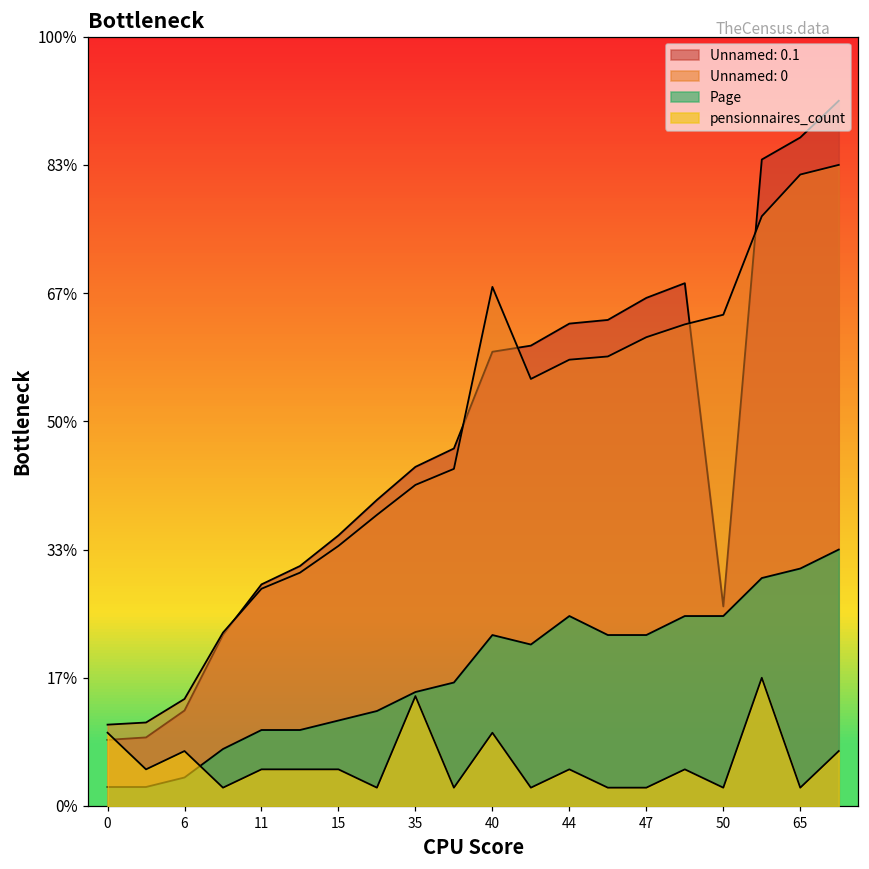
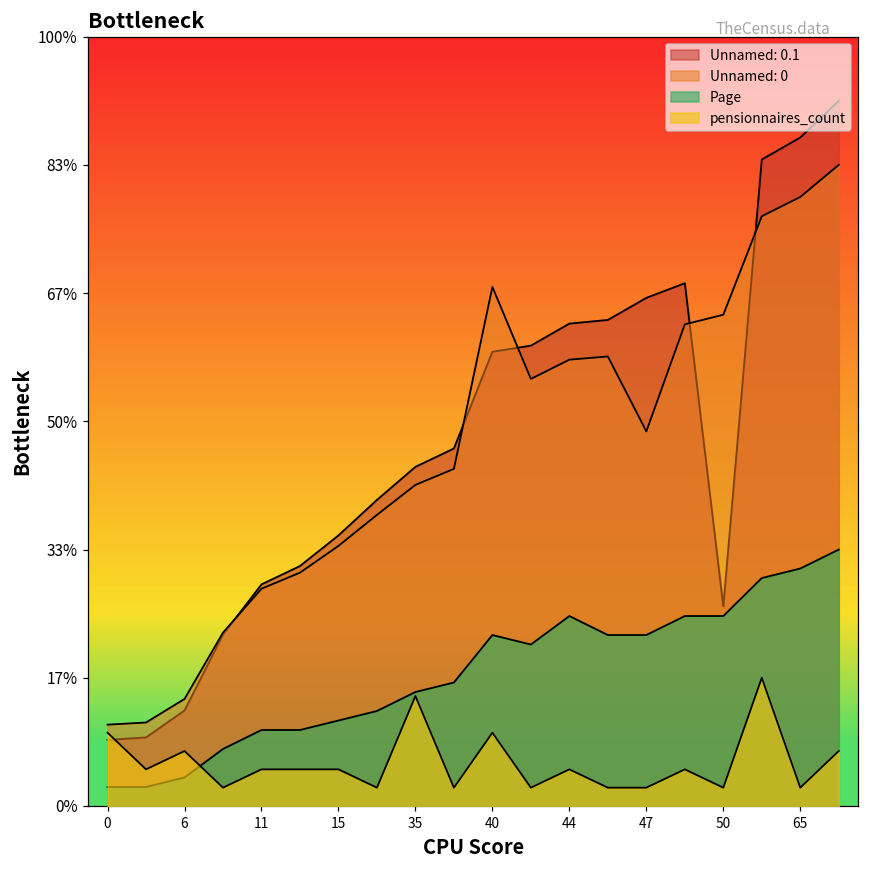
  {
    "Unnamed: 0.1": {
      "0": "9%",
      "6": "12%",
      "35": "44%",
      "40": "59%",
      "44": "63%",
      "47": "66%",
      "50": "26%",
      "65": "87%"
    },
    "Unnamed: 0": {
      "0": "11%",
      "6": "14%",
      "35": "42%",
      "40": "67%",
      "44": "58%",
-     "47": "61%",
+     "47": "49%",
      "50": "64%",
-     "65": "82%"
+     "65": "79%"
    },
    "Page": {
      "0": "2%",
      "6": "4%",
      "35": "15%",
      "40": "22%",
      "44": "25%",
      "47": "22%",
      "50": "25%",
      "65": "31%"
    },
    "pensionnaires_count": {
      "0": "10%",
      "6": "7%",
      "35": "14%",
      "40": "10%",
      "44": "5%",
      "47": "2%",
      "50": "2%",
      "65": "2%"
    }
  }
